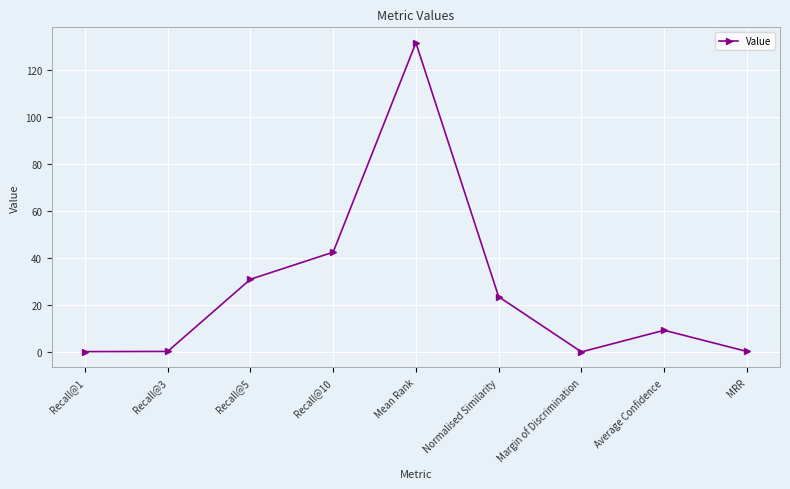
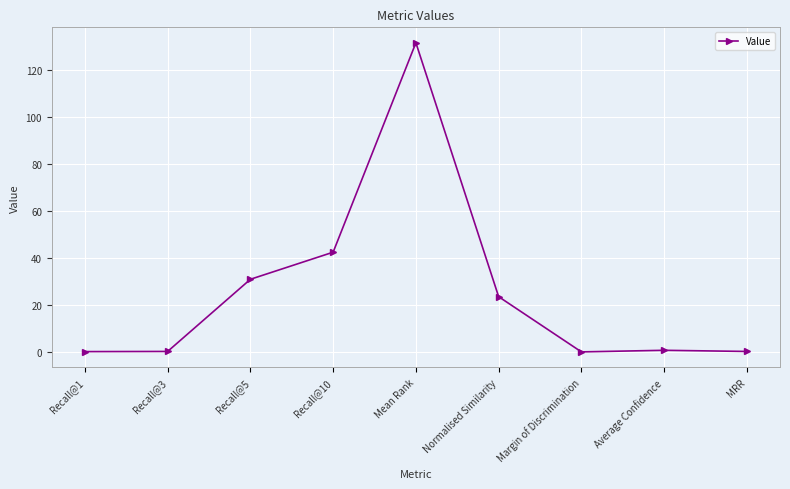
  {
    "Recall@1": 0,
    "Recall@3": 0,
    "Recall@5": 31,
    "Recall@10": 42,
    "Mean Rank": 131,
    "Normalised Similarity": 23,
    "Margin of Discrimination": 0,
-   "Average Confidence": 9,
+   "Average Confidence": 1,
    "MRR": 0
  }
